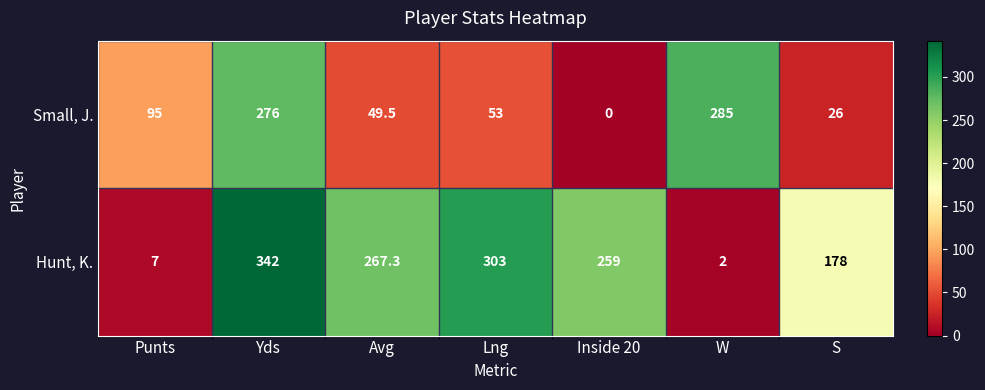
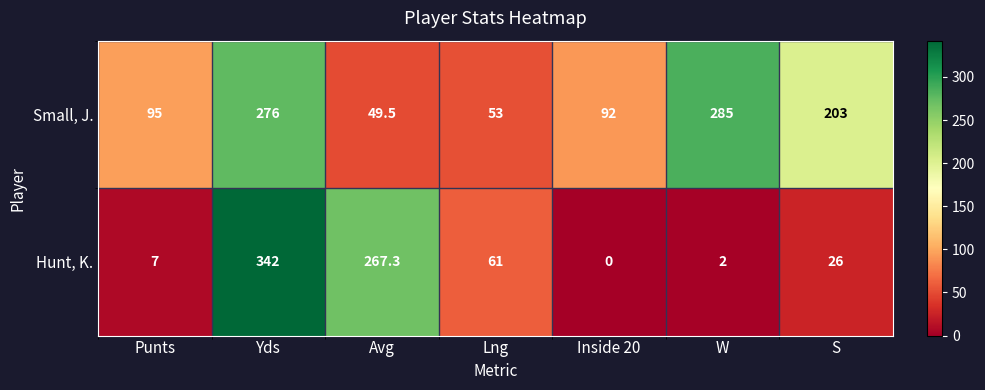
  {
    "Small, J.": {
      "Punts": 95,
      "Yds": 276,
      "Avg": 49.5,
      "Lng": 53,
-     "Inside 20": 0,
+     "Inside 20": 92,
      "W": 285,
-     "S": 26
+     "S": 203
    },
    "Hunt, K.": {
      "Punts": 7,
      "Yds": 342,
      "Avg": 267.3,
-     "Lng": 303,
-     "Inside 20": 259,
+     "Lng": 61,
+     "Inside 20": 0,
      "W": 2,
-     "S": 178
+     "S": 26
    }
  }
